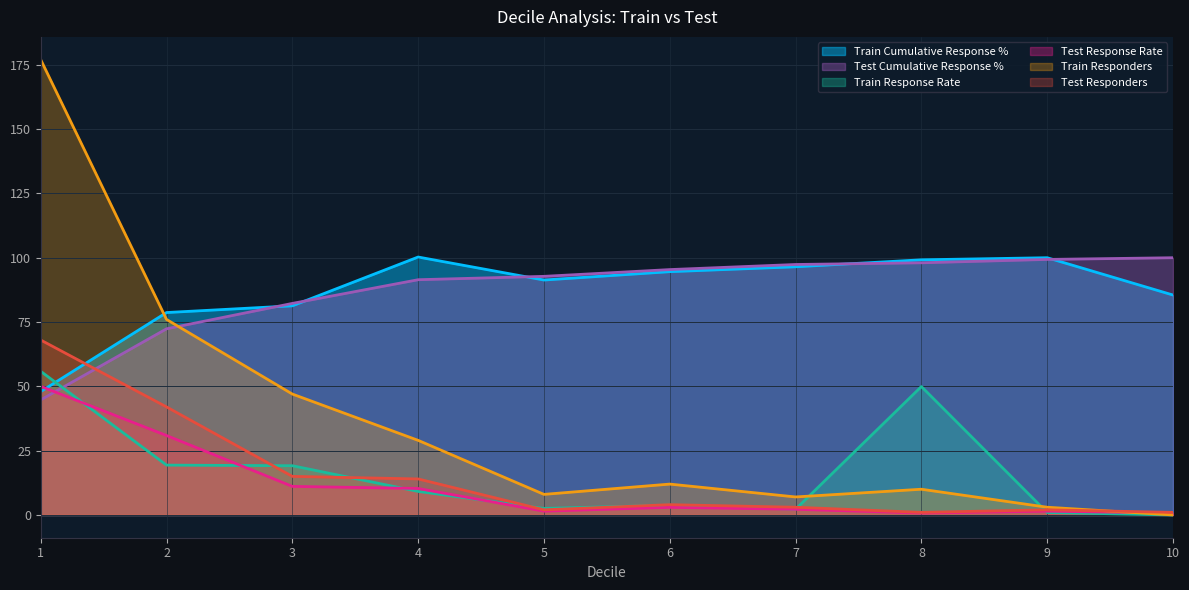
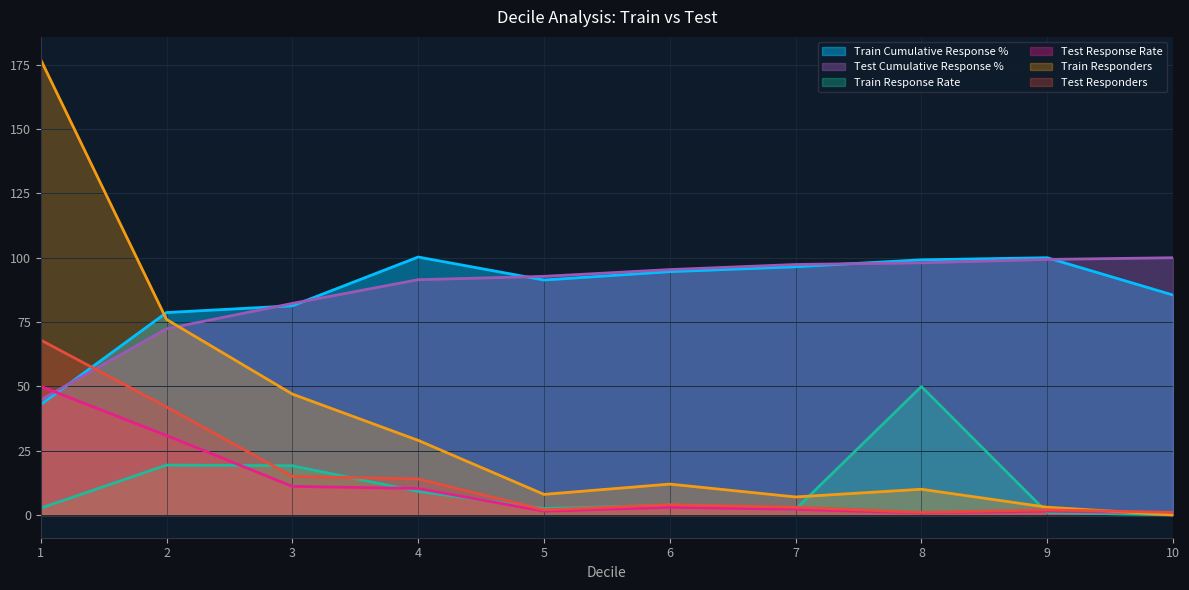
  {
    "Train Cumulative Response %": {
-     "1": 48,
+     "1": 43,
      "2": 79,
      "4": 100,
      "5": 91,
      "8": 99,
      "10": 86
    },
    "Train Response Rate": {
-     "1": 56,
+     "1": 3,
      "2": 19,
      "3": 19,
      "4": 9,
      "8": 50
    }
  }
